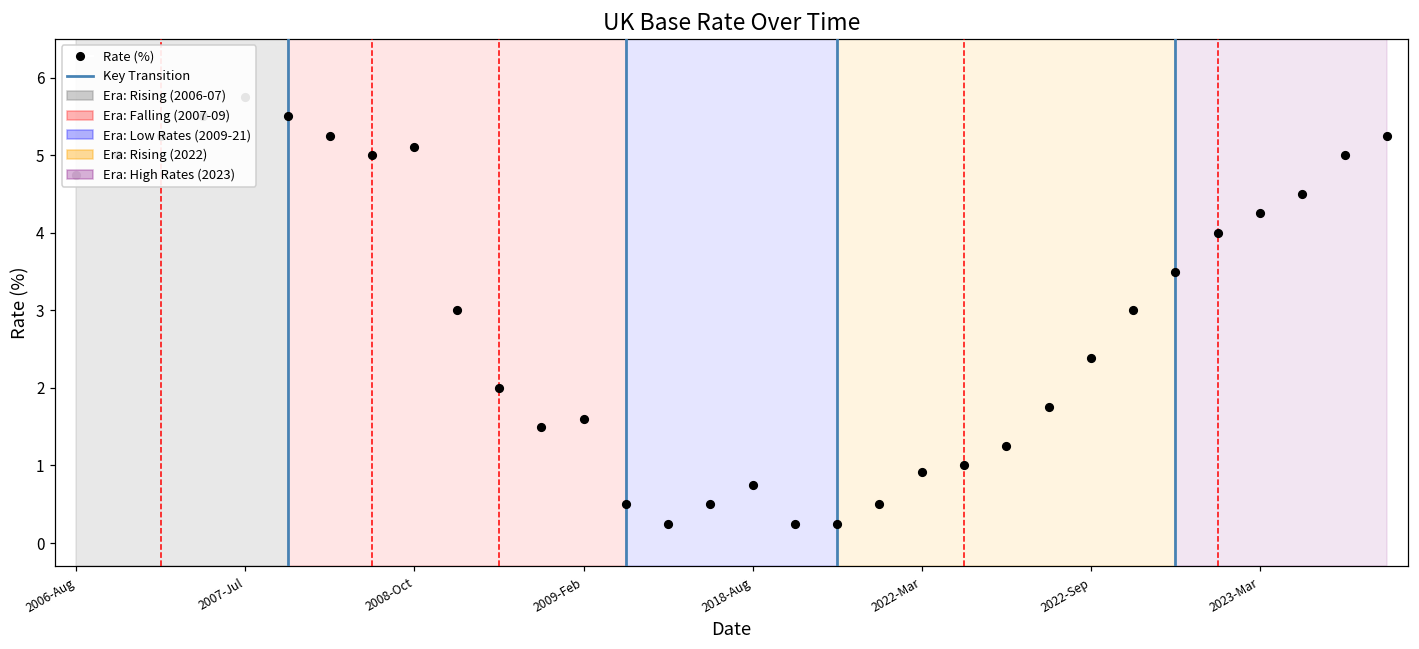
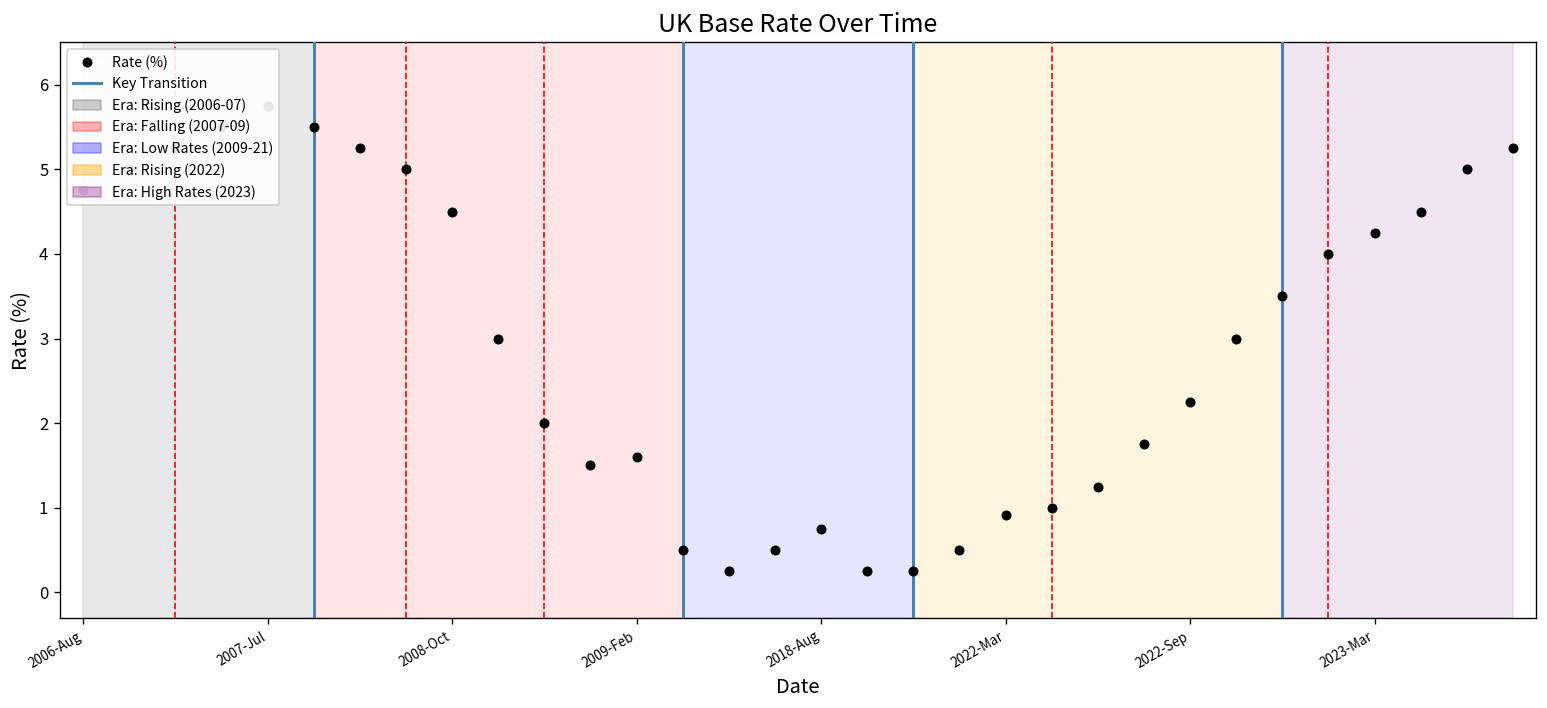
  {
-   "2008-Oct": 5.1,
+   "2008-Oct": 4.5,
    "2009-Feb": 1.6,
    "2018-Aug": 0.8,
    "2022-Mar": 0.9,
-   "2022-Sep": 2.4,
+   "2022-Sep": 2.3,
    "2023-Mar": 4.3
  }
